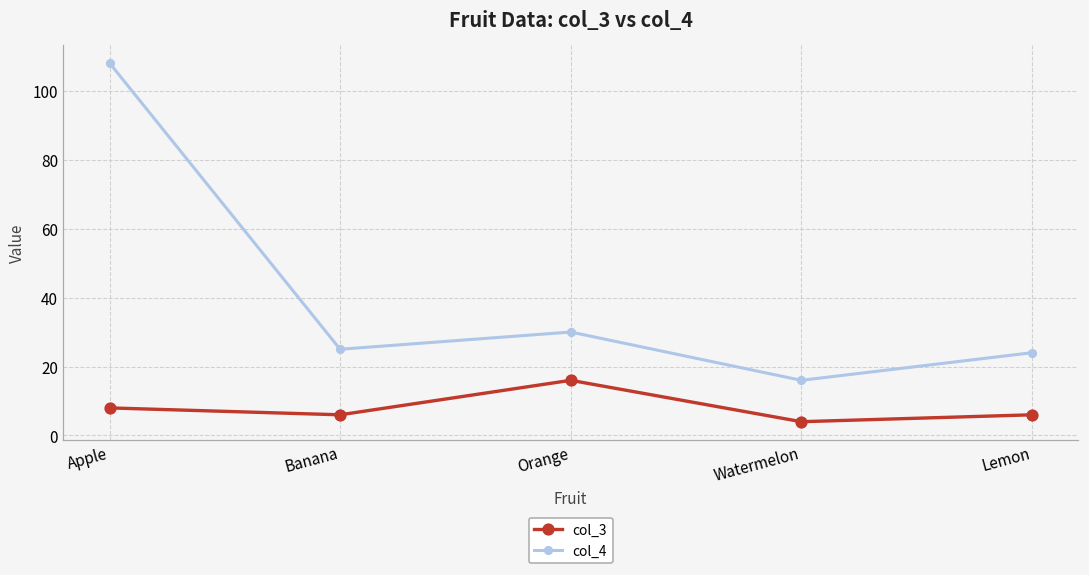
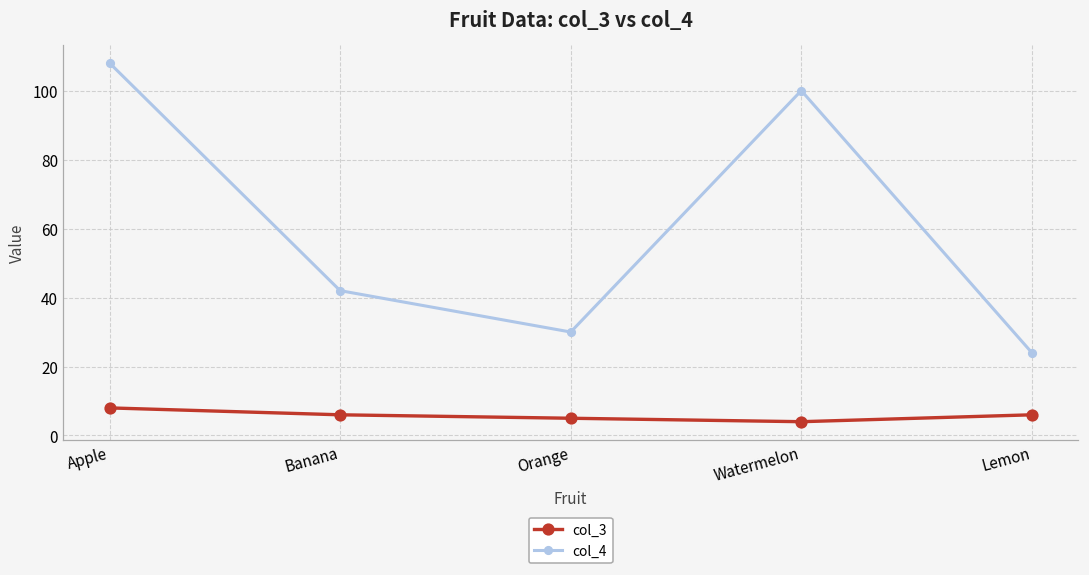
  {
    "col_3": {
      "Apple": 8,
      "Banana": 6,
-     "Orange": 16,
+     "Orange": 5,
      "Watermelon": 4,
      "Lemon": 6
    },
    "col_4": {
      "Apple": 108,
-     "Banana": 25,
+     "Banana": 42,
      "Orange": 30,
-     "Watermelon": 16,
+     "Watermelon": 100,
      "Lemon": 24
    }
  }
